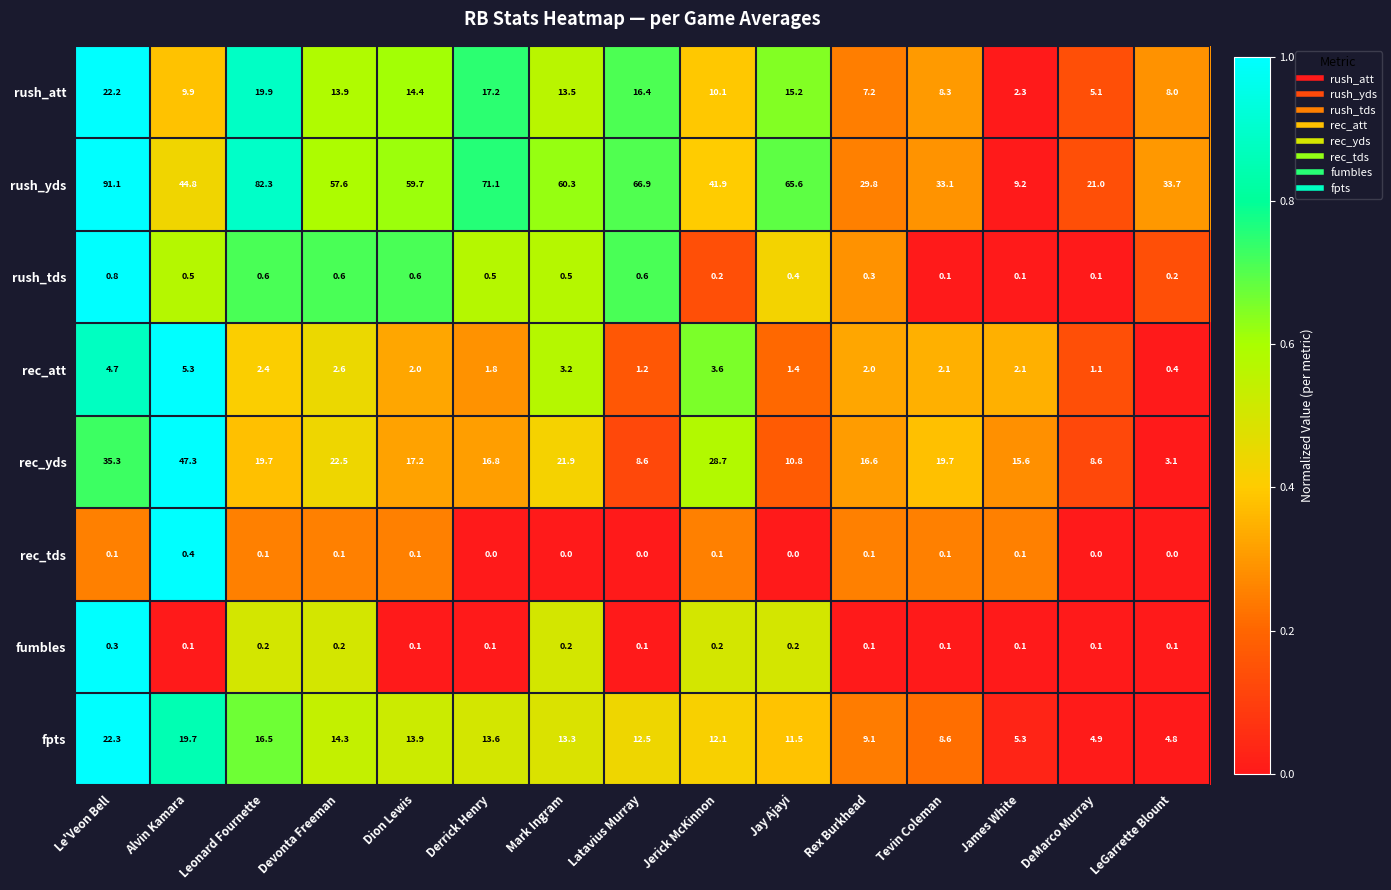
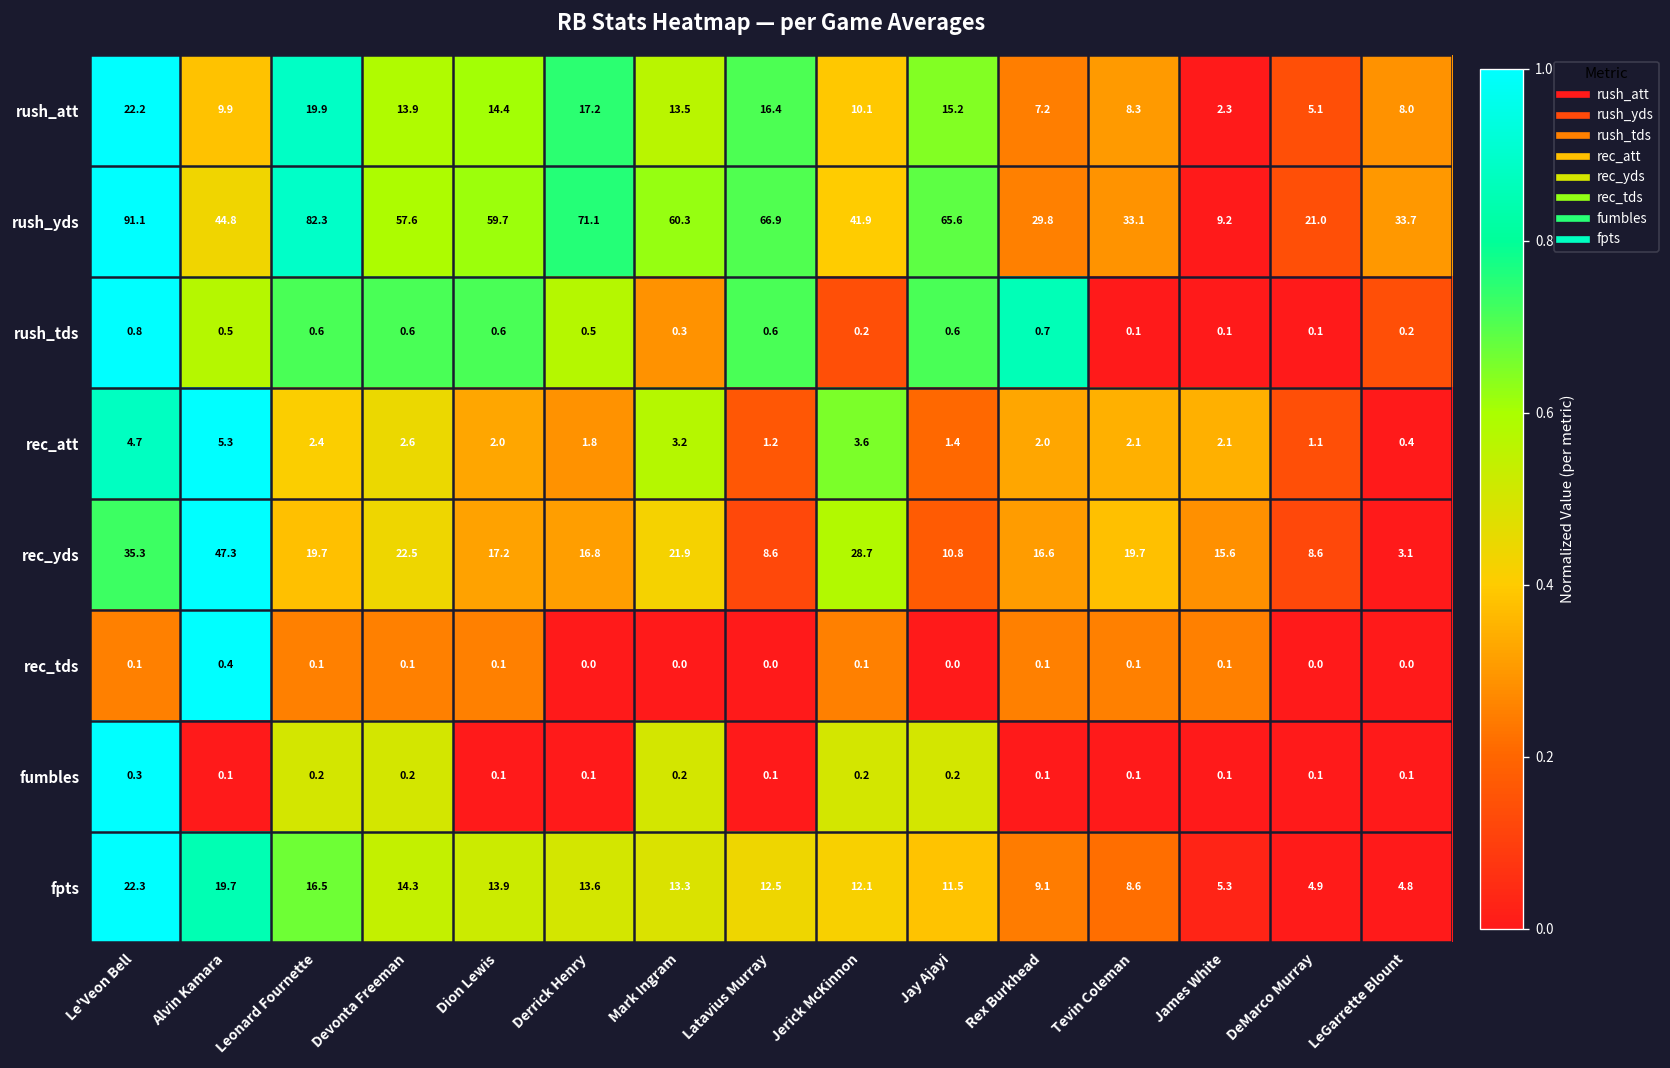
  {
    "rush_att": {
      "Le'Veon Bell": 22.2,
      "Alvin Kamara": 9.9,
      "Leonard Fournette": 19.9,
      "Devonta Freeman": 13.9,
      "Dion Lewis": 14.4,
      "Derrick Henry": 17.2,
      "Mark Ingram": 13.5,
      "Latavius Murray": 16.4,
      "Jerick McKinnon": 10.1,
      "Jay Ajayi": 15.2,
      "Rex Burkhead": 7.2,
      "Tevin Coleman": 8.3,
      "James White": 2.3,
      "DeMarco Murray": 5.1,
      "LeGarrette Blount": 8.0
    },
    "rush_yds": {
      "Le'Veon Bell": 91.1,
      "Alvin Kamara": 44.8,
      "Leonard Fournette": 82.3,
      "Devonta Freeman": 57.6,
      "Dion Lewis": 59.7,
      "Derrick Henry": 71.1,
      "Mark Ingram": 60.3,
      "Latavius Murray": 66.9,
      "Jerick McKinnon": 41.9,
      "Jay Ajayi": 65.6,
      "Rex Burkhead": 29.8,
      "Tevin Coleman": 33.1,
      "James White": 9.2,
      "DeMarco Murray": 21.0,
      "LeGarrette Blount": 33.7
    },
    "rush_tds": {
      "Le'Veon Bell": 0.8,
      "Alvin Kamara": 0.5,
      "Leonard Fournette": 0.6,
      "Devonta Freeman": 0.6,
      "Dion Lewis": 0.6,
      "Derrick Henry": 0.5,
-     "Mark Ingram": 0.5,
+     "Mark Ingram": 0.3,
      "Latavius Murray": 0.6,
      "Jerick McKinnon": 0.2,
-     "Jay Ajayi": 0.4,
-     "Rex Burkhead": 0.3,
+     "Jay Ajayi": 0.6,
+     "Rex Burkhead": 0.7,
      "Tevin Coleman": 0.1,
      "James White": 0.1,
      "DeMarco Murray": 0.1,
      "LeGarrette Blount": 0.2
    },
    "rec_att": {
      "Le'Veon Bell": 4.7,
      "Alvin Kamara": 5.3,
      "Leonard Fournette": 2.4,
      "Devonta Freeman": 2.6,
      "Dion Lewis": 2.0,
      "Derrick Henry": 1.8,
      "Mark Ingram": 3.2,
      "Latavius Murray": 1.2,
      "Jerick McKinnon": 3.6,
      "Jay Ajayi": 1.4,
      "Rex Burkhead": 2.0,
      "Tevin Coleman": 2.1,
      "James White": 2.1,
      "DeMarco Murray": 1.1,
      "LeGarrette Blount": 0.4
    },
    "rec_yds": {
      "Le'Veon Bell": 35.3,
      "Alvin Kamara": 47.3,
      "Leonard Fournette": 19.7,
      "Devonta Freeman": 22.5,
      "Dion Lewis": 17.2,
      "Derrick Henry": 16.8,
      "Mark Ingram": 21.9,
      "Latavius Murray": 8.6,
      "Jerick McKinnon": 28.7,
      "Jay Ajayi": 10.8,
      "Rex Burkhead": 16.6,
      "Tevin Coleman": 19.7,
      "James White": 15.6,
      "DeMarco Murray": 8.6,
      "LeGarrette Blount": 3.1
    },
    "rec_tds": {
      "Le'Veon Bell": 0.1,
      "Alvin Kamara": 0.4,
      "Leonard Fournette": 0.1,
      "Devonta Freeman": 0.1,
      "Dion Lewis": 0.1,
      "Derrick Henry": 0.0,
      "Mark Ingram": 0.0,
      "Latavius Murray": 0.0,
      "Jerick McKinnon": 0.1,
      "Jay Ajayi": 0.0,
      "Rex Burkhead": 0.1,
      "Tevin Coleman": 0.1,
      "James White": 0.1,
      "DeMarco Murray": 0.0,
      "LeGarrette Blount": 0.0
    },
    "fumbles": {
      "Le'Veon Bell": 0.3,
      "Alvin Kamara": 0.1,
      "Leonard Fournette": 0.2,
      "Devonta Freeman": 0.2,
      "Dion Lewis": 0.1,
      "Derrick Henry": 0.1,
      "Mark Ingram": 0.2,
      "Latavius Murray": 0.1,
      "Jerick McKinnon": 0.2,
      "Jay Ajayi": 0.2,
      "Rex Burkhead": 0.1,
      "Tevin Coleman": 0.1,
      "James White": 0.1,
      "DeMarco Murray": 0.1,
      "LeGarrette Blount": 0.1
    },
    "fpts": {
      "Le'Veon Bell": 22.3,
      "Alvin Kamara": 19.7,
      "Leonard Fournette": 16.5,
      "Devonta Freeman": 14.3,
      "Dion Lewis": 13.9,
      "Derrick Henry": 13.6,
      "Mark Ingram": 13.3,
      "Latavius Murray": 12.5,
      "Jerick McKinnon": 12.1,
      "Jay Ajayi": 11.5,
      "Rex Burkhead": 9.1,
      "Tevin Coleman": 8.6,
      "James White": 5.3,
      "DeMarco Murray": 4.9,
      "LeGarrette Blount": 4.8
    }
  }
